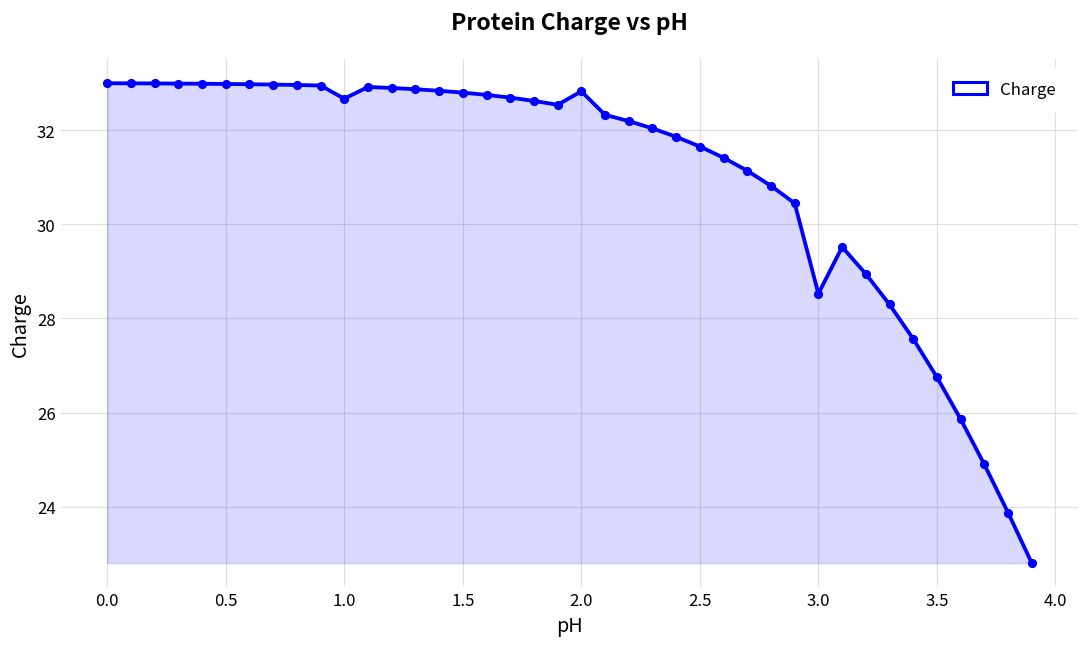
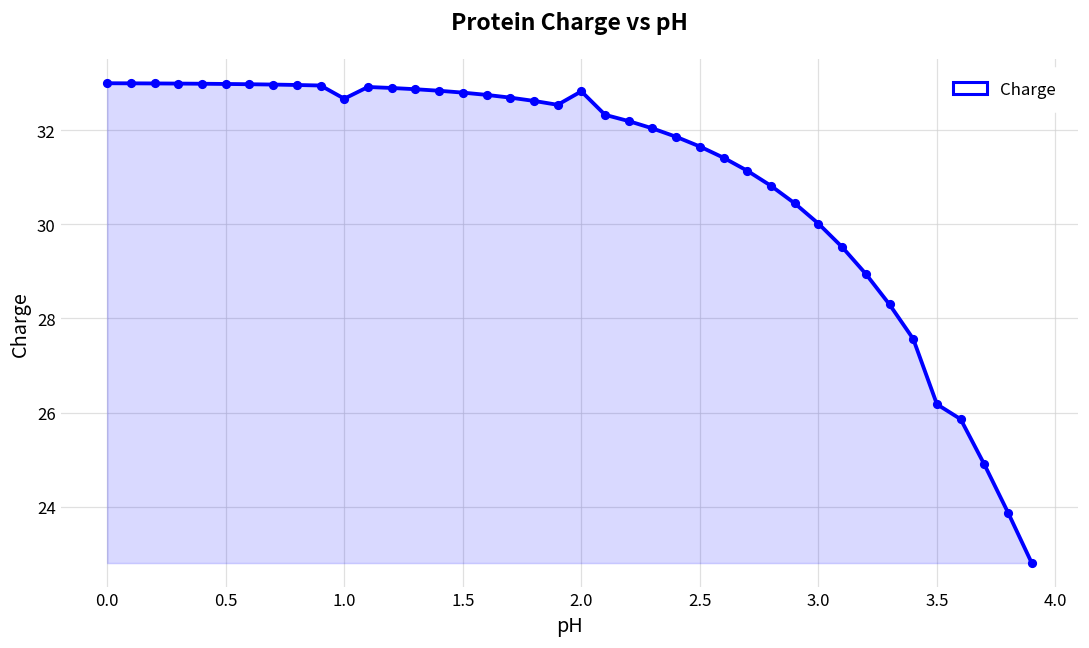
  {
    "0.0": 33.0,
    "0.5": 33.0,
    "1.0": 32.7,
    "1.5": 32.8,
    "2.0": 32.8,
    "2.5": 31.6,
-   "3.0": 28.5,
-   "3.5": 26.8
+   "3.0": 30.0,
+   "3.5": 26.2
  }
